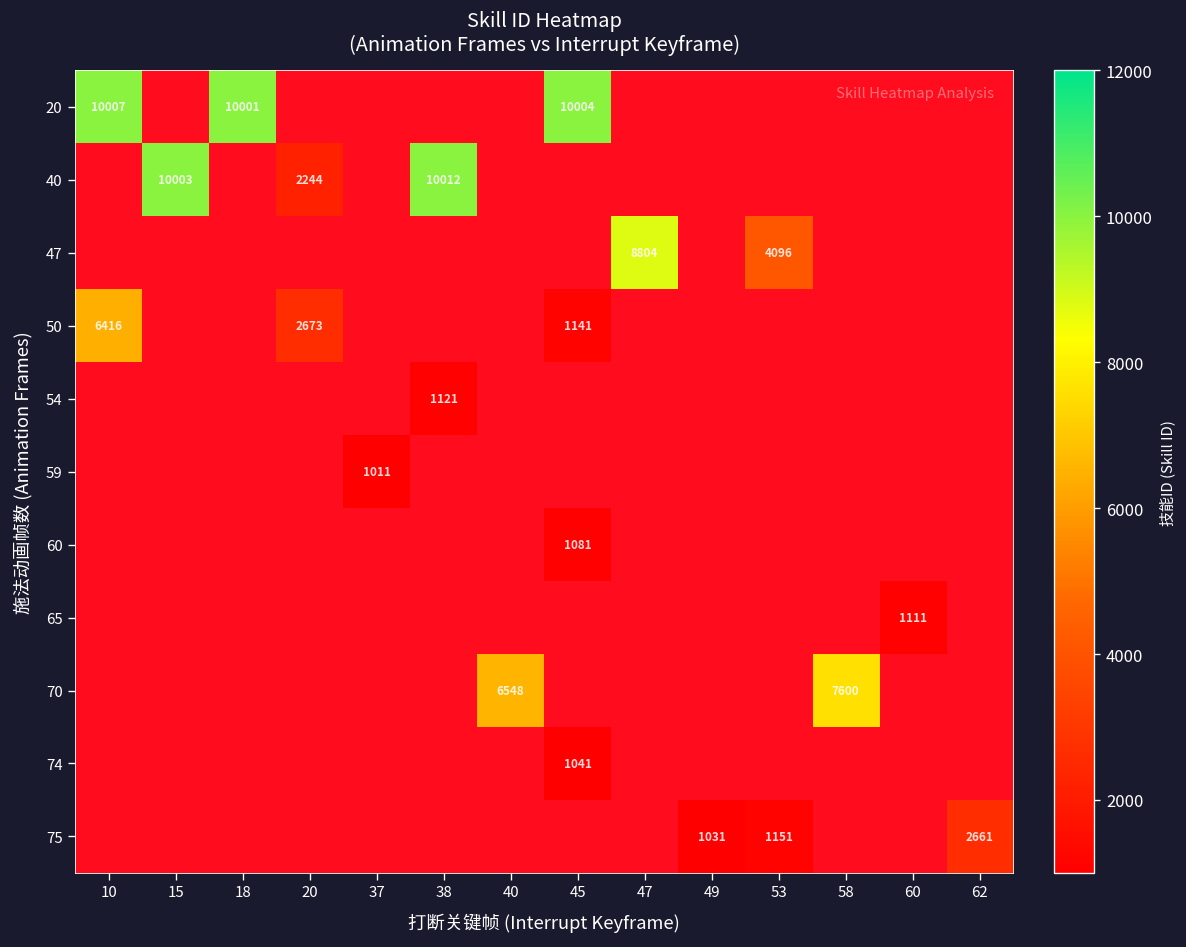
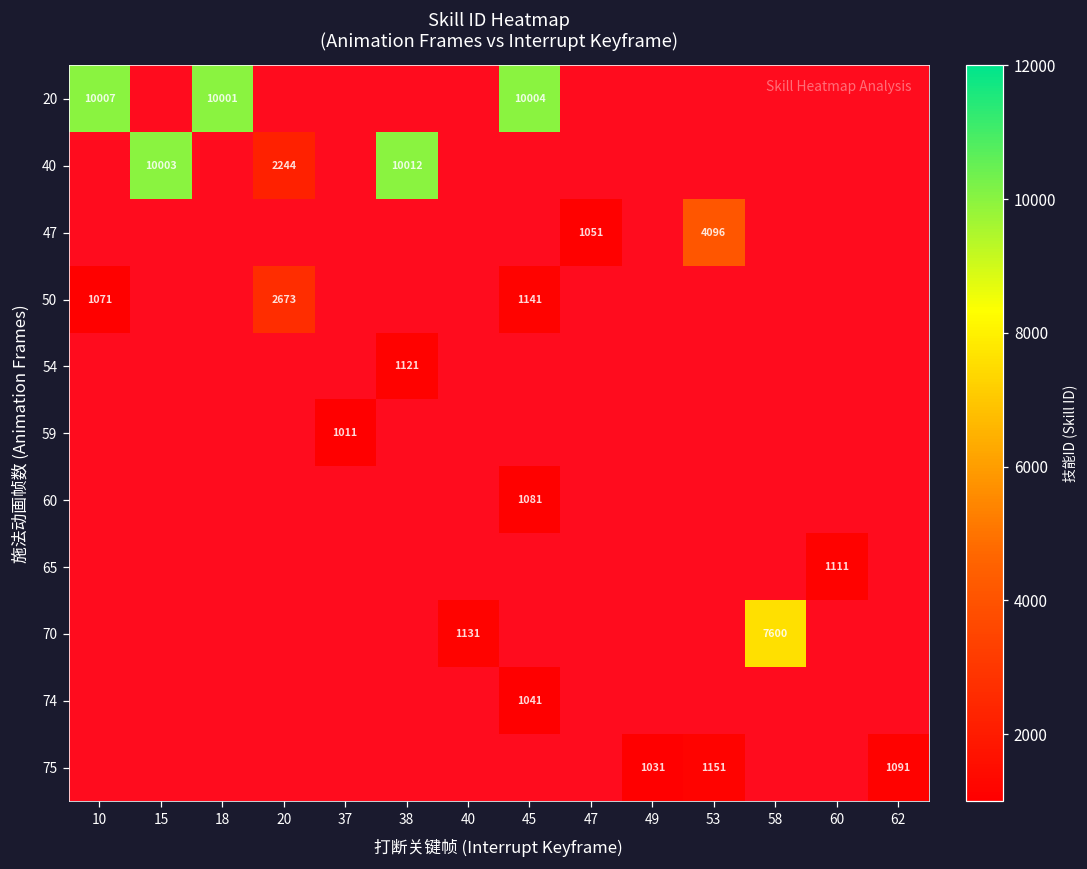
  {
    "20": {
      "10": 10007,
      "18": 10001,
      "45": 10004
    },
    "40": {
      "15": 10003,
      "20": 2244,
      "38": 10012
    },
    "47": {
-     "47": 8804,
+     "47": 1051,
      "53": 4096
    },
    "50": {
-     "10": 6416,
+     "10": 1071,
      "20": 2673,
      "45": 1141
    },
    "54": {
      "38": 1121
    },
    "59": {
      "37": 1011
    },
    "60": {
      "45": 1081
    },
    "65": {
      "60": 1111
    },
    "70": {
-     "40": 6548,
+     "40": 1131,
      "58": 7600
    },
    "74": {
      "45": 1041
    },
    "75": {
      "49": 1031,
      "53": 1151,
-     "62": 2661
+     "62": 1091
    }
  }
